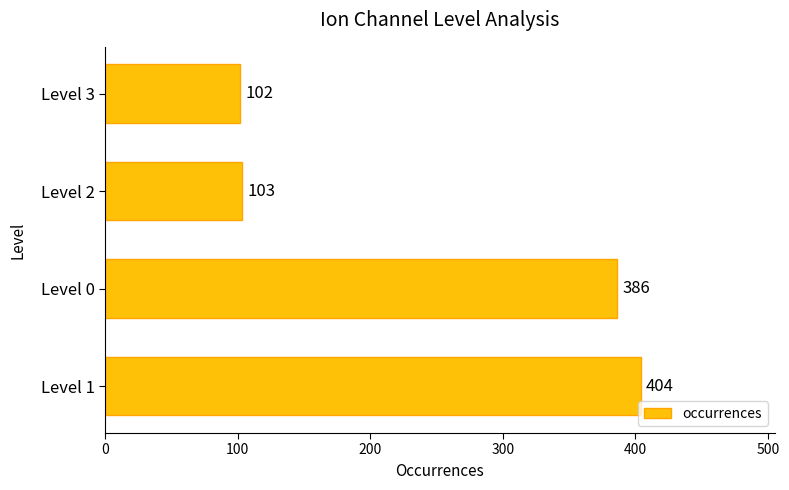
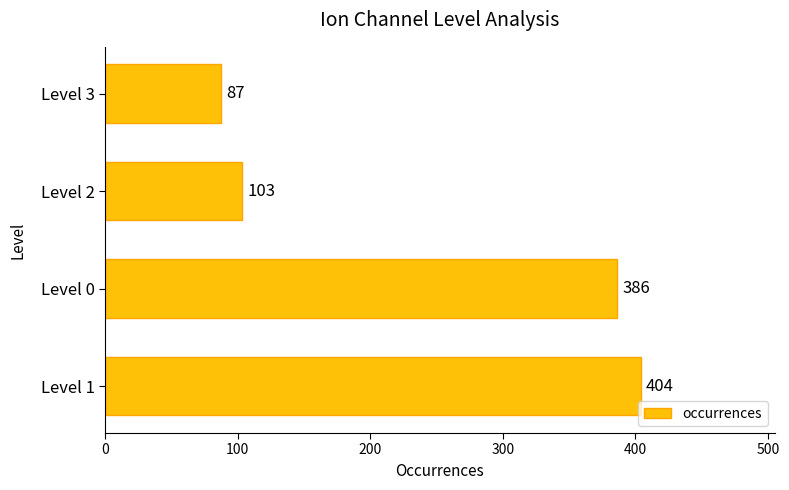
  {
-   "Level 3": 102,
+   "Level 3": 87,
    "Level 2": 103,
    "Level 0": 386,
    "Level 1": 404
  }
